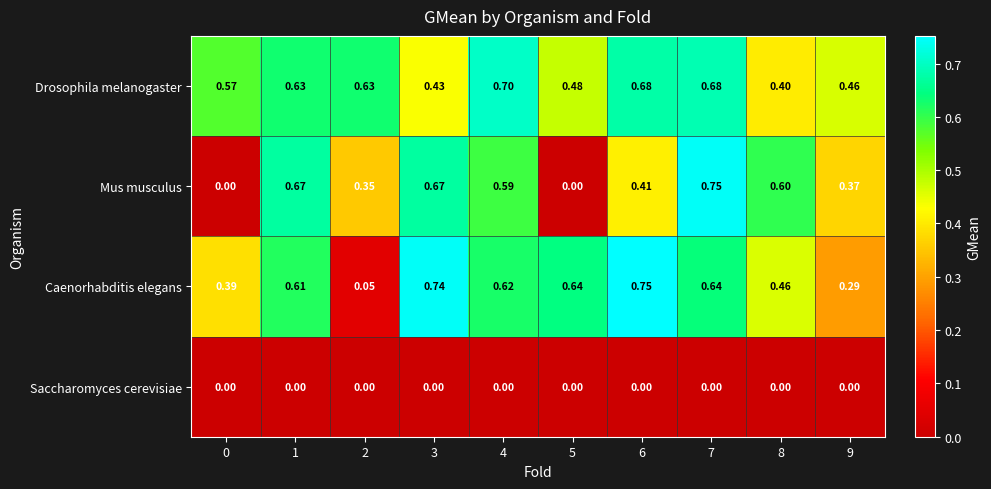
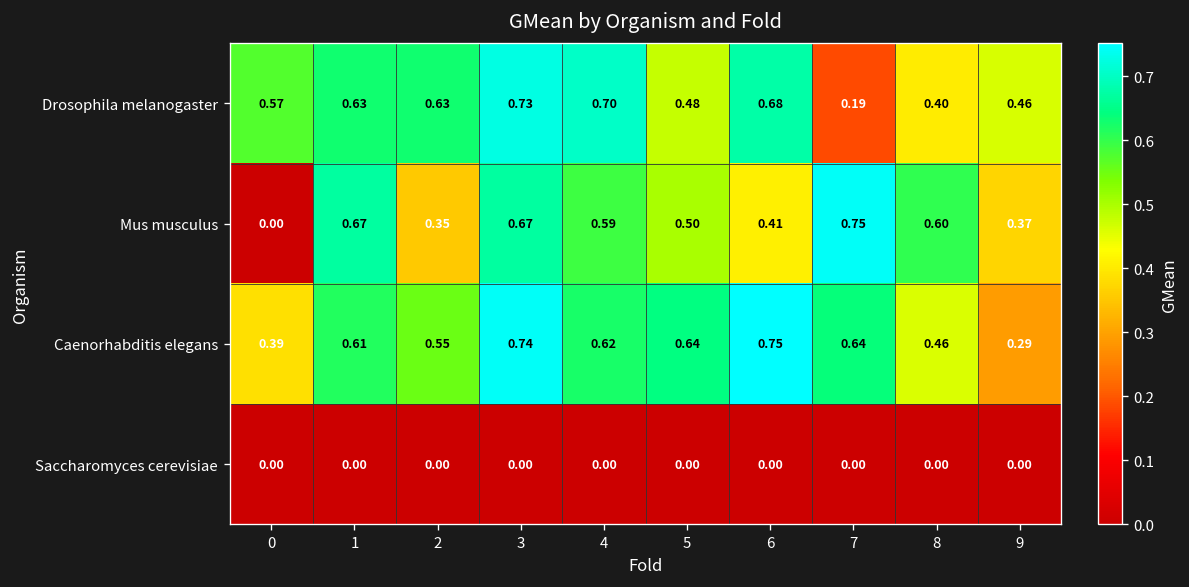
  {
    "Drosophila melanogaster": {
      "0": 0.57,
      "1": 0.63,
      "2": 0.63,
-     "3": 0.43,
+     "3": 0.73,
      "4": 0.70,
      "5": 0.48,
      "6": 0.68,
-     "7": 0.68,
+     "7": 0.19,
      "8": 0.40,
      "9": 0.46
    },
    "Mus musculus": {
      "0": 0.00,
      "1": 0.67,
      "2": 0.35,
      "3": 0.67,
      "4": 0.59,
-     "5": 0.00,
+     "5": 0.50,
      "6": 0.41,
      "7": 0.75,
      "8": 0.60,
      "9": 0.37
    },
    "Caenorhabditis elegans": {
      "0": 0.39,
      "1": 0.61,
-     "2": 0.05,
+     "2": 0.55,
      "3": 0.74,
      "4": 0.62,
      "5": 0.64,
      "6": 0.75,
      "7": 0.64,
      "8": 0.46,
      "9": 0.29
    },
    "Saccharomyces cerevisiae": {
      "0": 0.00,
      "1": 0.00,
      "2": 0.00,
      "3": 0.00,
      "4": 0.00,
      "5": 0.00,
      "6": 0.00,
      "7": 0.00,
      "8": 0.00,
      "9": 0.00
    }
  }
